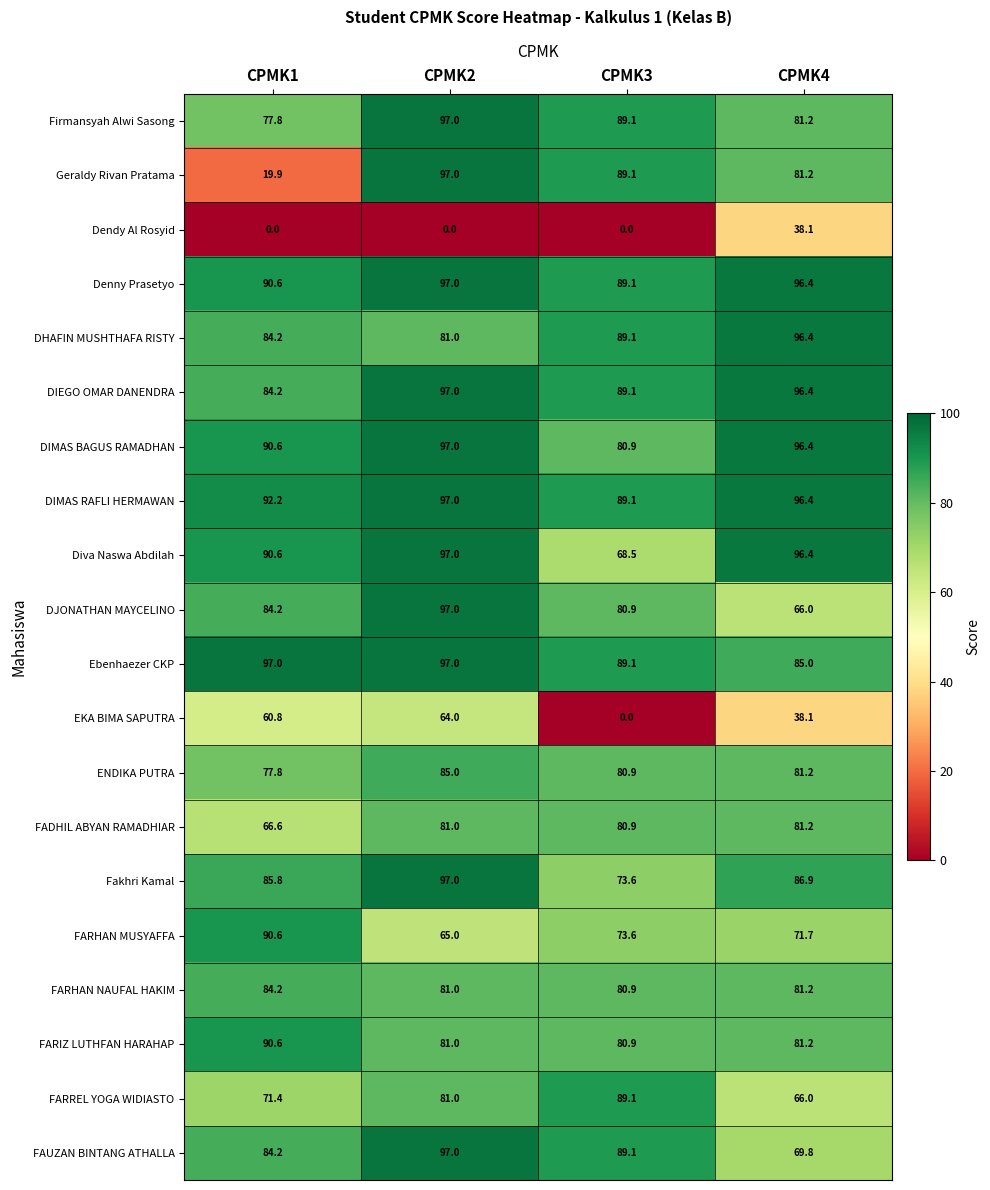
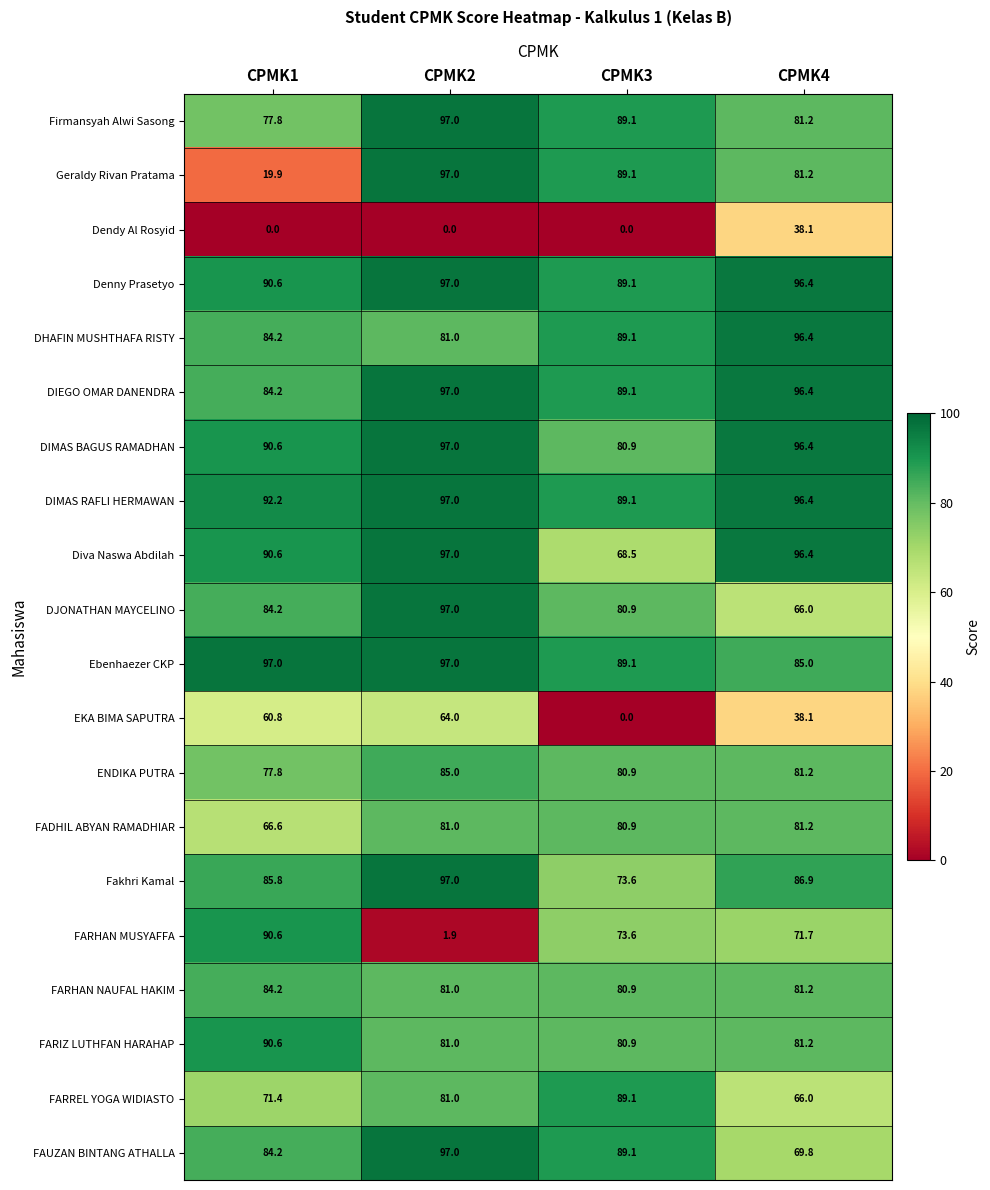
  {
    "Firmansyah Alwi Sasong": {
      "CPMK1": 77.8,
      "CPMK2": 97.0,
      "CPMK3": 89.1,
      "CPMK4": 81.2
    },
    "Geraldy Rivan Pratama": {
      "CPMK1": 19.9,
      "CPMK2": 97.0,
      "CPMK3": 89.1,
      "CPMK4": 81.2
    },
    "Dendy Al Rosyid": {
      "CPMK1": 0.0,
      "CPMK2": 0.0,
      "CPMK3": 0.0,
      "CPMK4": 38.1
    },
    "Denny Prasetyo": {
      "CPMK1": 90.6,
      "CPMK2": 97.0,
      "CPMK3": 89.1,
      "CPMK4": 96.4
    },
    "DHAFIN MUSHTHAFA RISTY": {
      "CPMK1": 84.2,
      "CPMK2": 81.0,
      "CPMK3": 89.1,
      "CPMK4": 96.4
    },
    "DIEGO OMAR DANENDRA": {
      "CPMK1": 84.2,
      "CPMK2": 97.0,
      "CPMK3": 89.1,
      "CPMK4": 96.4
    },
    "DIMAS BAGUS RAMADHAN": {
      "CPMK1": 90.6,
      "CPMK2": 97.0,
      "CPMK3": 80.9,
      "CPMK4": 96.4
    },
    "DIMAS RAFLI HERMAWAN": {
      "CPMK1": 92.2,
      "CPMK2": 97.0,
      "CPMK3": 89.1,
      "CPMK4": 96.4
    },
    "Diva Naswa Abdilah": {
      "CPMK1": 90.6,
      "CPMK2": 97.0,
      "CPMK3": 68.5,
      "CPMK4": 96.4
    },
    "DJONATHAN MAYCELINO": {
      "CPMK1": 84.2,
      "CPMK2": 97.0,
      "CPMK3": 80.9,
      "CPMK4": 66.0
    },
    "Ebenhaezer CKP": {
      "CPMK1": 97.0,
      "CPMK2": 97.0,
      "CPMK3": 89.1,
      "CPMK4": 85.0
    },
    "EKA BIMA SAPUTRA": {
      "CPMK1": 60.8,
      "CPMK2": 64.0,
      "CPMK3": 0.0,
      "CPMK4": 38.1
    },
    "ENDIKA PUTRA": {
      "CPMK1": 77.8,
      "CPMK2": 85.0,
      "CPMK3": 80.9,
      "CPMK4": 81.2
    },
    "FADHIL ABYAN RAMADHIAR": {
      "CPMK1": 66.6,
      "CPMK2": 81.0,
      "CPMK3": 80.9,
      "CPMK4": 81.2
    },
    "Fakhri Kamal": {
      "CPMK1": 85.8,
      "CPMK2": 97.0,
      "CPMK3": 73.6,
      "CPMK4": 86.9
    },
    "FARHAN MUSYAFFA": {
      "CPMK1": 90.6,
-     "CPMK2": 65.0,
+     "CPMK2": 1.9,
      "CPMK3": 73.6,
      "CPMK4": 71.7
    },
    "FARHAN NAUFAL HAKIM": {
      "CPMK1": 84.2,
      "CPMK2": 81.0,
      "CPMK3": 80.9,
      "CPMK4": 81.2
    },
    "FARIZ LUTHFAN HARAHAP": {
      "CPMK1": 90.6,
      "CPMK2": 81.0,
      "CPMK3": 80.9,
      "CPMK4": 81.2
    },
    "FARREL YOGA WIDIASTO": {
      "CPMK1": 71.4,
      "CPMK2": 81.0,
      "CPMK3": 89.1,
      "CPMK4": 66.0
    },
    "FAUZAN BINTANG ATHALLA": {
      "CPMK1": 84.2,
      "CPMK2": 97.0,
      "CPMK3": 89.1,
      "CPMK4": 69.8
    }
  }
